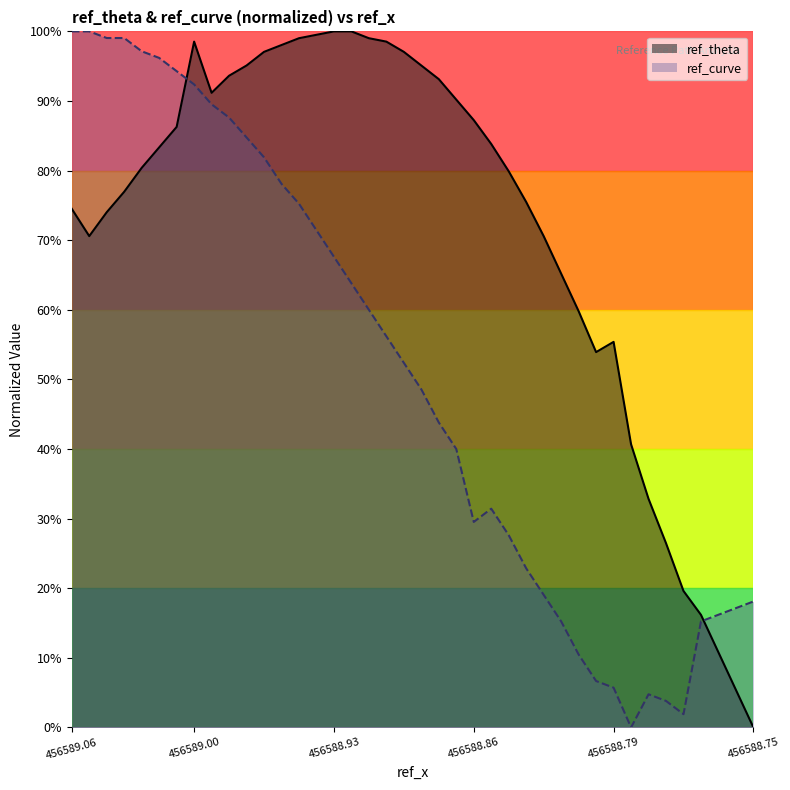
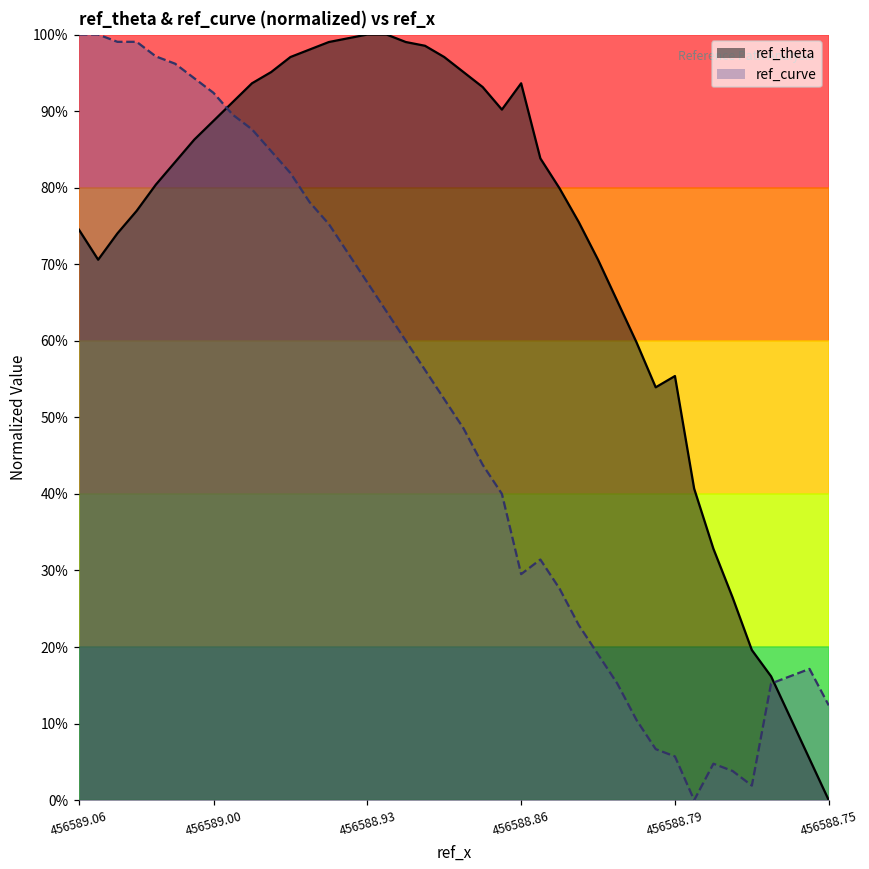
  {
    "ref_theta": {
      "456589.06": "75%",
-     "456589.00": "99%",
+     "456589.00": "89%",
      "456588.93": "100%",
-     "456588.86": "87%",
+     "456588.86": "94%",
      "456588.79": "55%",
      "456588.75": "0%"
    },
    "ref_curve": {
      "456589.06": "100%",
      "456589.00": "92%",
      "456588.93": "68%",
      "456588.86": "30%",
      "456588.79": "6%",
-     "456588.75": "18%"
+     "456588.75": "12%"
    }
  }
